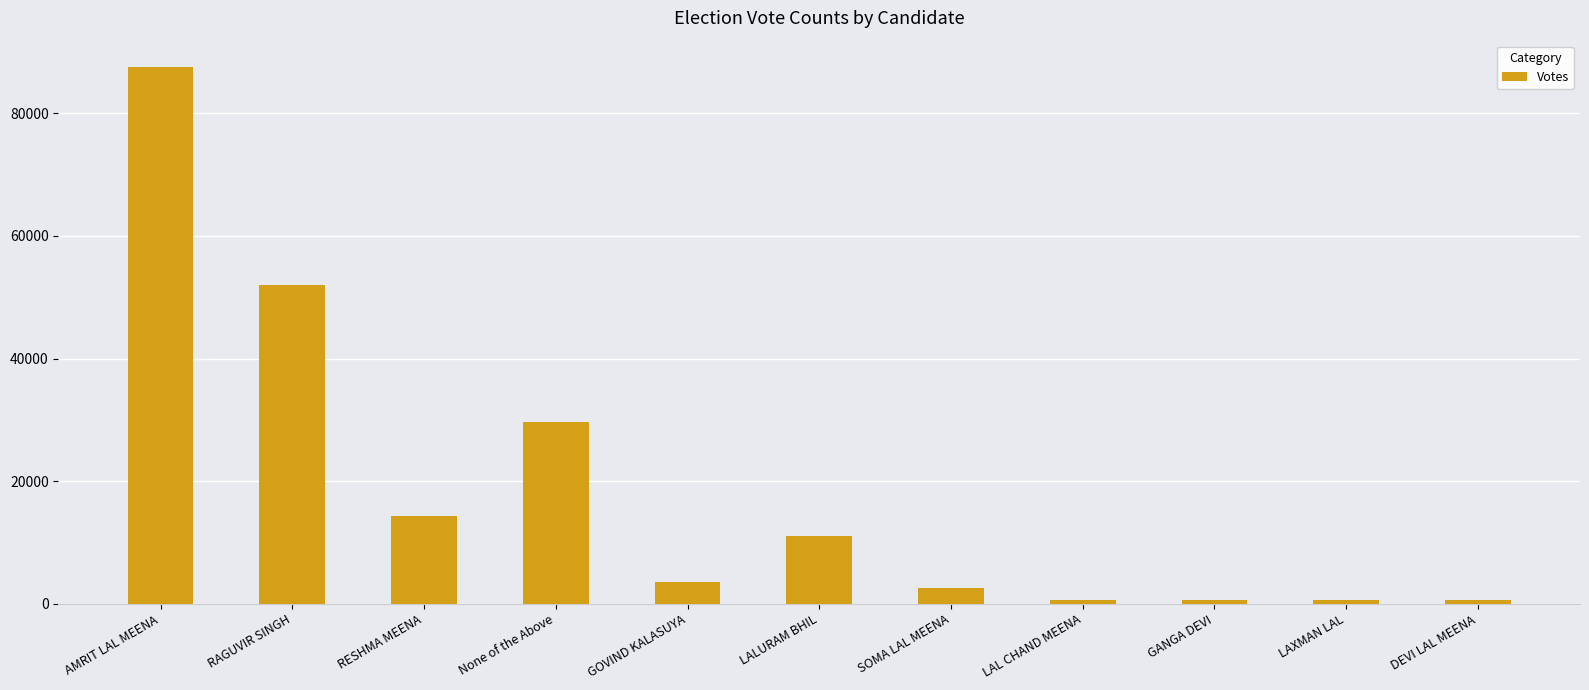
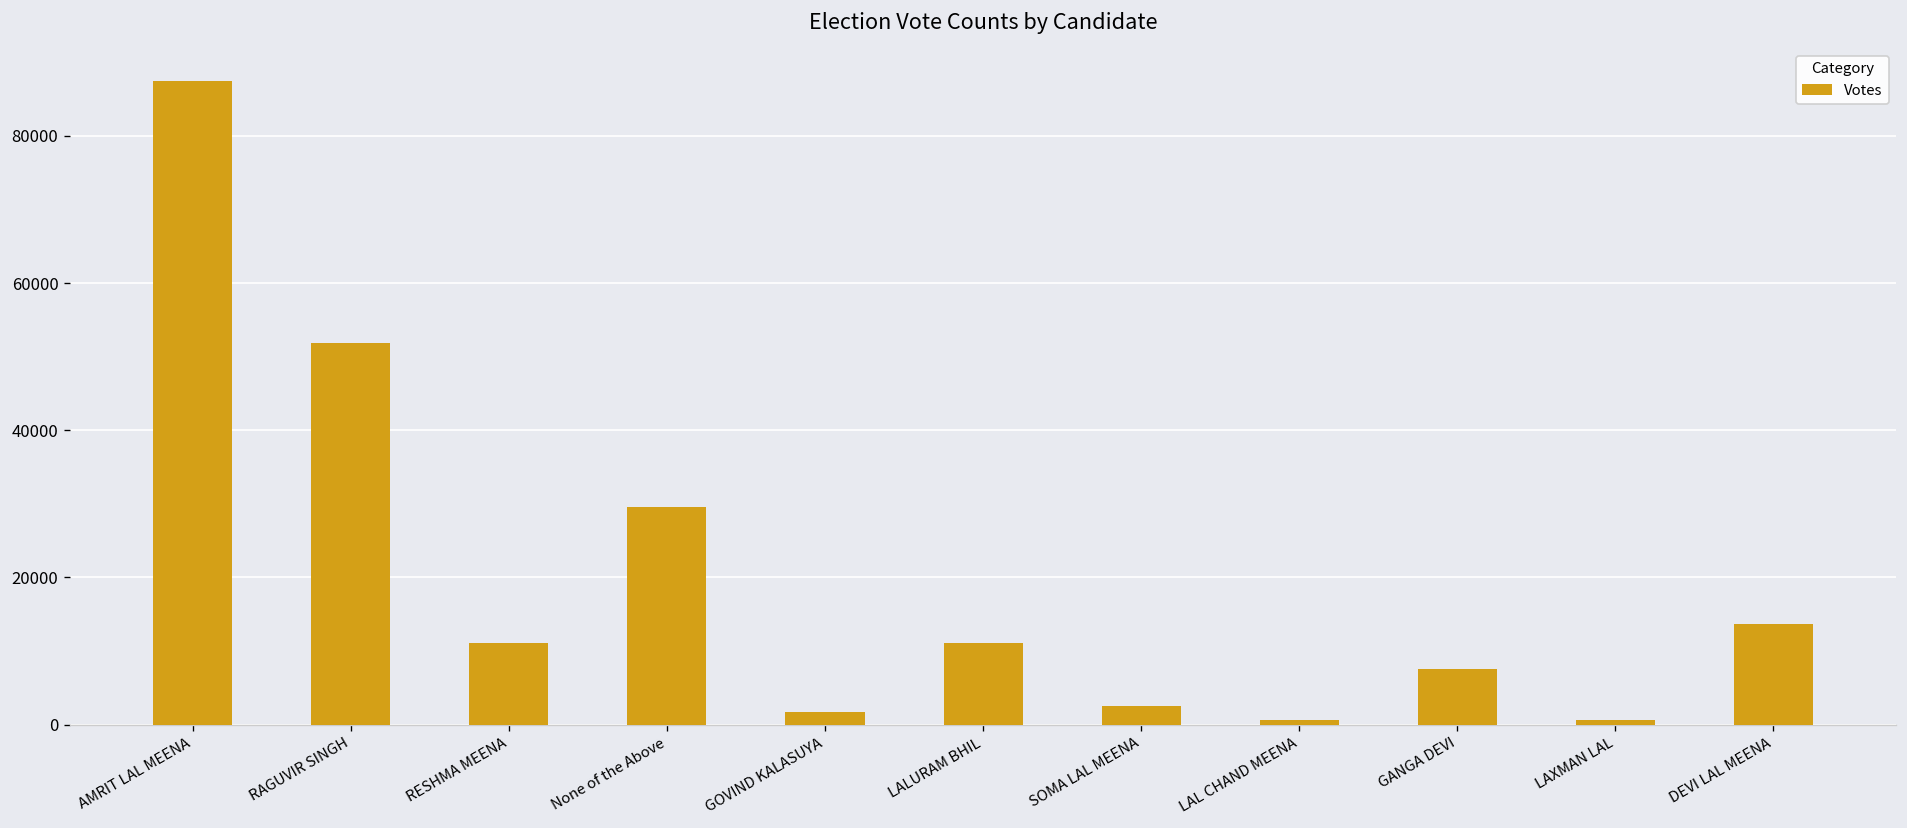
  {
    "AMRIT LAL MEENA": 87000,
    "RAGUVIR SINGH": 52000,
-   "RESHMA MEENA": 14000,
+   "RESHMA MEENA": 11000,
    "None of the Above": 30000,
-   "GOVIND KALASUYA": 4000,
+   "GOVIND KALASUYA": 2000,
    "LALURAM BHIL": 11000,
    "SOMA LAL MEENA": 2000,
    "LAL CHAND MEENA": 1000,
-   "GANGA DEVI": 1000,
+   "GANGA DEVI": 8000,
    "LAXMAN LAL": 1000,
-   "DEVI LAL MEENA": 1000
+   "DEVI LAL MEENA": 14000
  }
